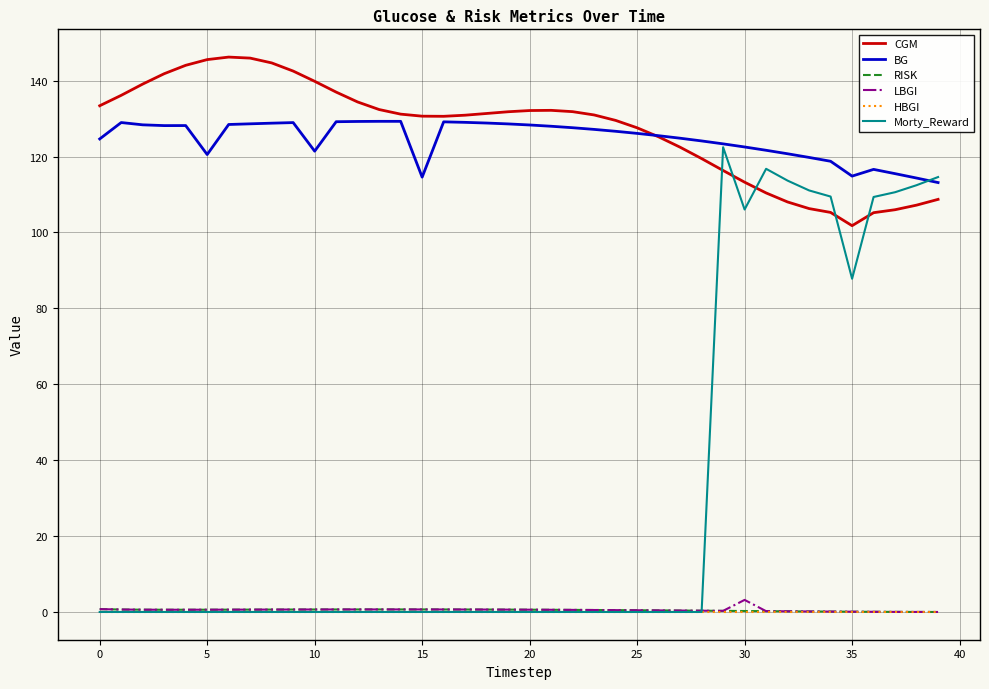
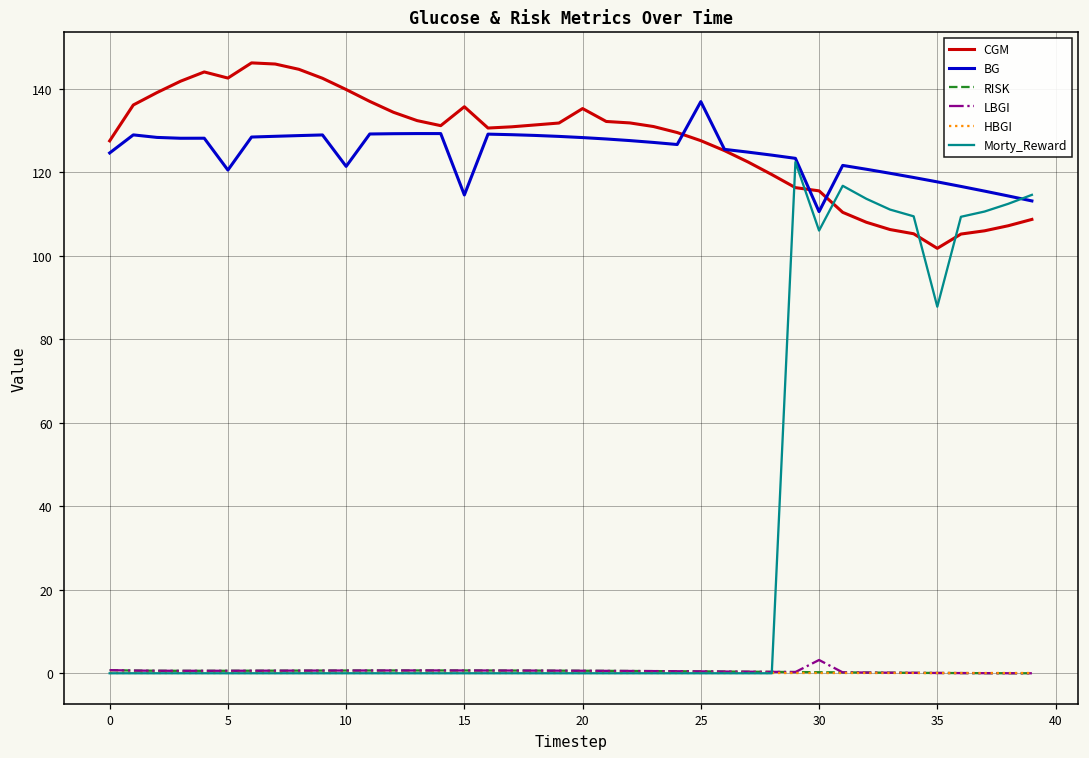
  {
    "CGM": {
-     "0": 133,
-     "5": 146,
+     "0": 128,
+     "5": 143,
      "10": 140,
-     "15": 131,
-     "20": 132,
+     "15": 136,
+     "20": 135,
      "25": 128,
-     "30": 113,
+     "30": 116,
      "35": 102
    },
    "BG": {
      "0": 125,
      "5": 121,
      "10": 121,
      "15": 115,
      "20": 128,
-     "25": 126,
-     "30": 123,
-     "35": 115
+     "25": 137,
+     "30": 111,
+     "35": 118
    },
    "LBGI": {
      "30": 3
    },
    "Morty_Reward": {
      "30": 106,
      "35": 88
    }
  }
